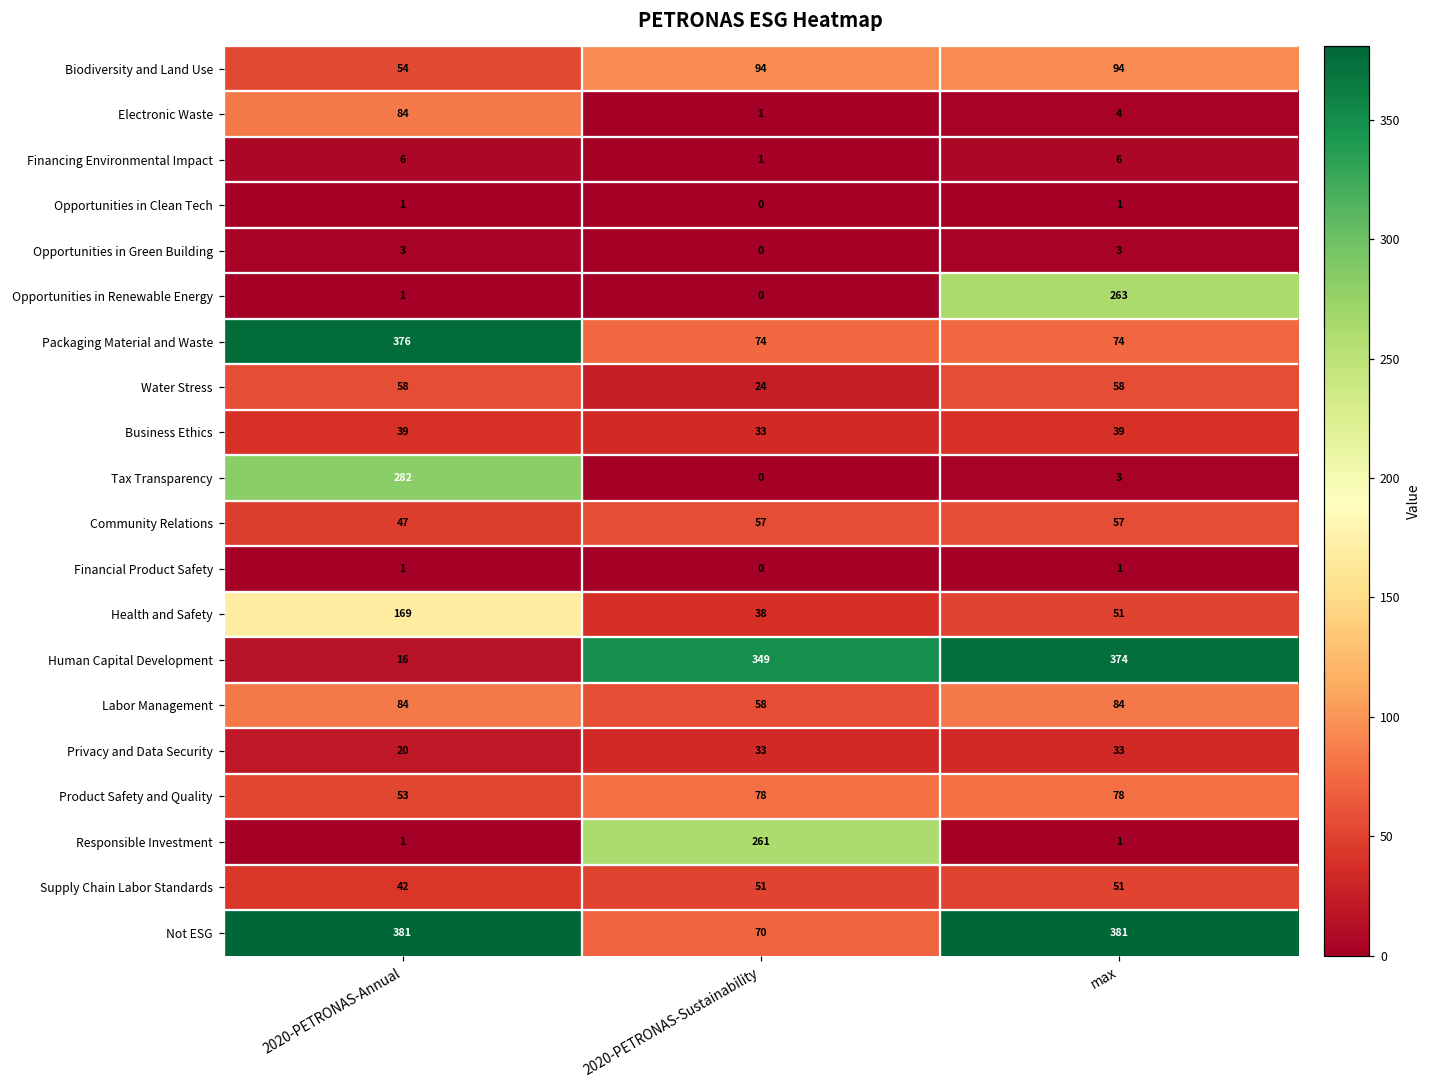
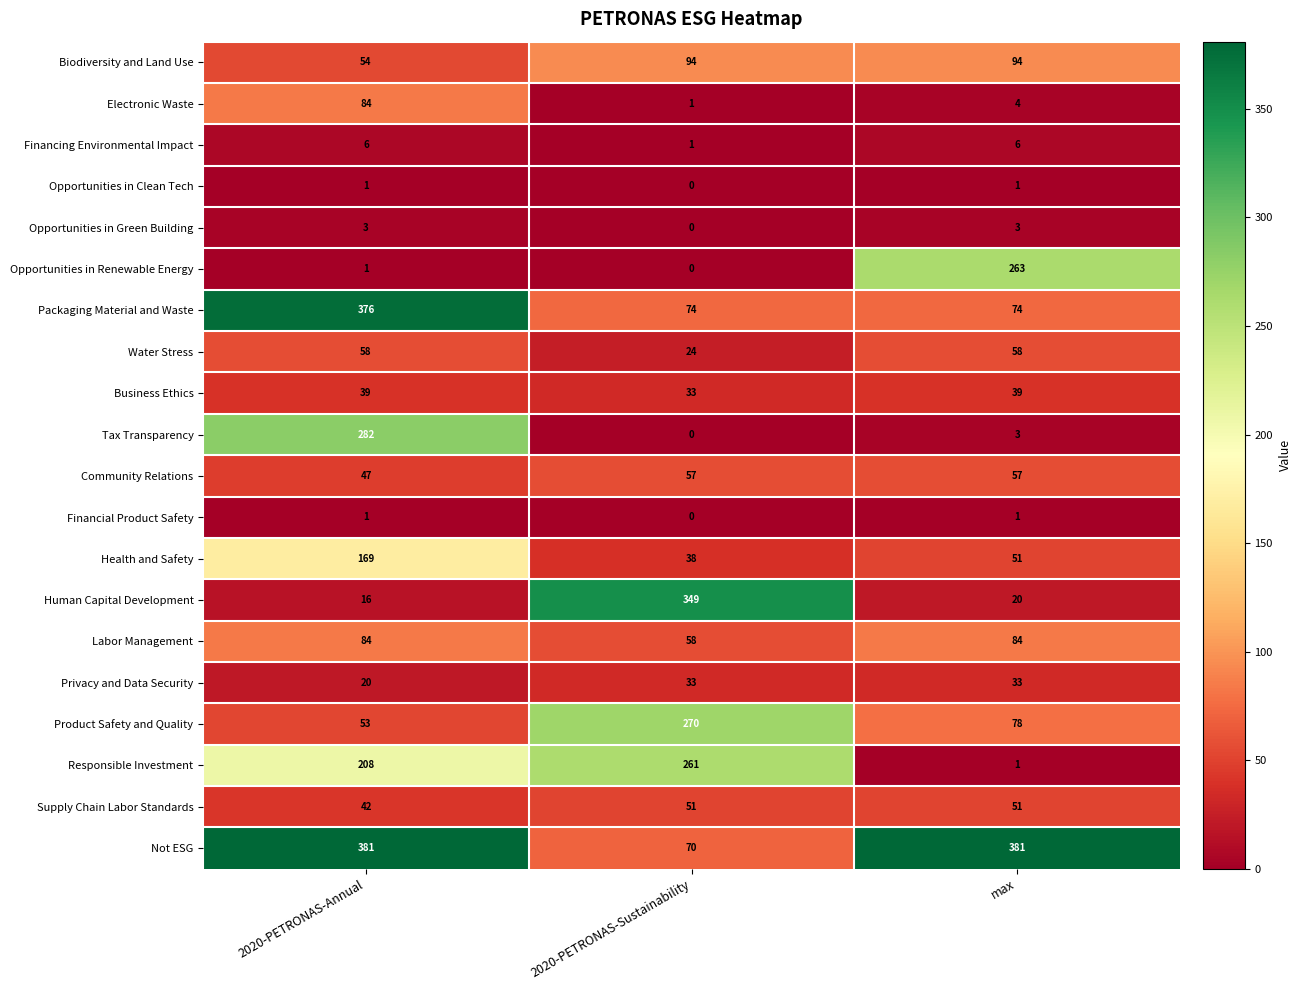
  {
    "Biodiversity and Land Use": {
      "2020-PETRONAS-Annual": 54,
      "2020-PETRONAS-Sustainability": 94,
      "max": 94
    },
    "Electronic Waste": {
      "2020-PETRONAS-Annual": 84,
      "2020-PETRONAS-Sustainability": 1,
      "max": 4
    },
    "Financing Environmental Impact": {
      "2020-PETRONAS-Annual": 6,
      "2020-PETRONAS-Sustainability": 1,
      "max": 6
    },
    "Opportunities in Clean Tech": {
      "2020-PETRONAS-Annual": 1,
      "2020-PETRONAS-Sustainability": 0,
      "max": 1
    },
    "Opportunities in Green Building": {
      "2020-PETRONAS-Annual": 3,
      "2020-PETRONAS-Sustainability": 0,
      "max": 3
    },
    "Opportunities in Renewable Energy": {
      "2020-PETRONAS-Annual": 1,
      "2020-PETRONAS-Sustainability": 0,
      "max": 263
    },
    "Packaging Material and Waste": {
      "2020-PETRONAS-Annual": 376,
      "2020-PETRONAS-Sustainability": 74,
      "max": 74
    },
    "Water Stress": {
      "2020-PETRONAS-Annual": 58,
      "2020-PETRONAS-Sustainability": 24,
      "max": 58
    },
    "Business Ethics": {
      "2020-PETRONAS-Annual": 39,
      "2020-PETRONAS-Sustainability": 33,
      "max": 39
    },
    "Tax Transparency": {
      "2020-PETRONAS-Annual": 282,
      "2020-PETRONAS-Sustainability": 0,
      "max": 3
    },
    "Community Relations": {
      "2020-PETRONAS-Annual": 47,
      "2020-PETRONAS-Sustainability": 57,
      "max": 57
    },
    "Financial Product Safety": {
      "2020-PETRONAS-Annual": 1,
      "2020-PETRONAS-Sustainability": 0,
      "max": 1
    },
    "Health and Safety": {
      "2020-PETRONAS-Annual": 169,
      "2020-PETRONAS-Sustainability": 38,
      "max": 51
    },
    "Human Capital Development": {
      "2020-PETRONAS-Annual": 16,
      "2020-PETRONAS-Sustainability": 349,
-     "max": 374
+     "max": 20
    },
    "Labor Management": {
      "2020-PETRONAS-Annual": 84,
      "2020-PETRONAS-Sustainability": 58,
      "max": 84
    },
    "Privacy and Data Security": {
      "2020-PETRONAS-Annual": 20,
      "2020-PETRONAS-Sustainability": 33,
      "max": 33
    },
    "Product Safety and Quality": {
      "2020-PETRONAS-Annual": 53,
-     "2020-PETRONAS-Sustainability": 78,
+     "2020-PETRONAS-Sustainability": 270,
      "max": 78
    },
    "Responsible Investment": {
-     "2020-PETRONAS-Annual": 1,
+     "2020-PETRONAS-Annual": 208,
      "2020-PETRONAS-Sustainability": 261,
      "max": 1
    },
    "Supply Chain Labor Standards": {
      "2020-PETRONAS-Annual": 42,
      "2020-PETRONAS-Sustainability": 51,
      "max": 51
    },
    "Not ESG": {
      "2020-PETRONAS-Annual": 381,
      "2020-PETRONAS-Sustainability": 70,
      "max": 381
    }
  }
